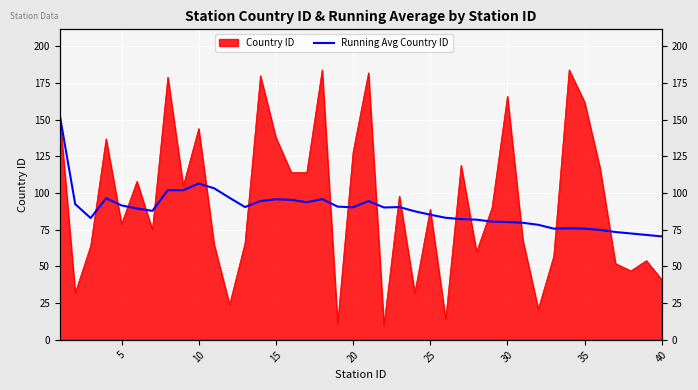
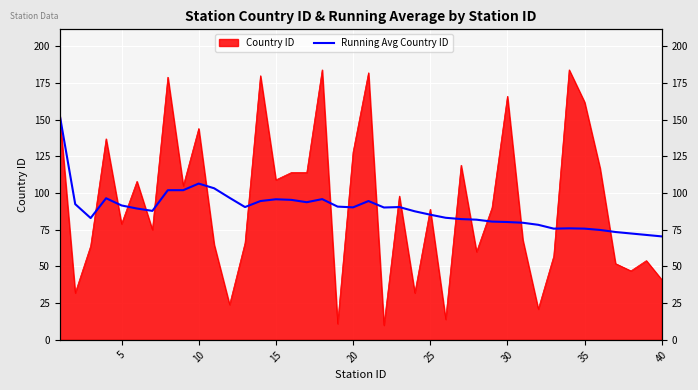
  {
    "Country ID": {
      "5": 79,
      "10": 144,
-     "15": 138,
+     "15": 109,
      "20": 128,
      "25": 89,
      "30": 166,
      "35": 162,
      "40": 41
    },
    "Running Avg Country ID": {
      "5": 92,
      "10": 107,
      "15": 96,
      "20": 90,
      "25": 85,
      "30": 80,
      "35": 76,
      "40": 71
    }
  }
